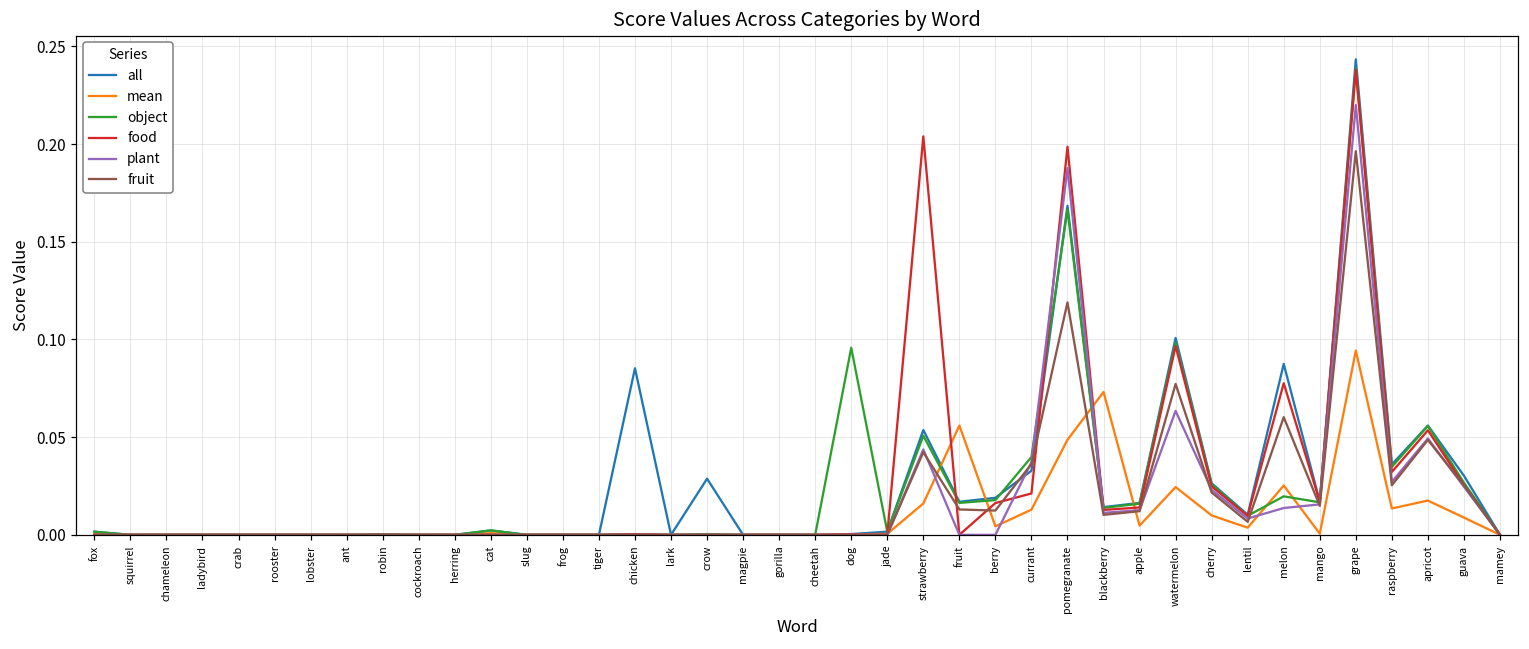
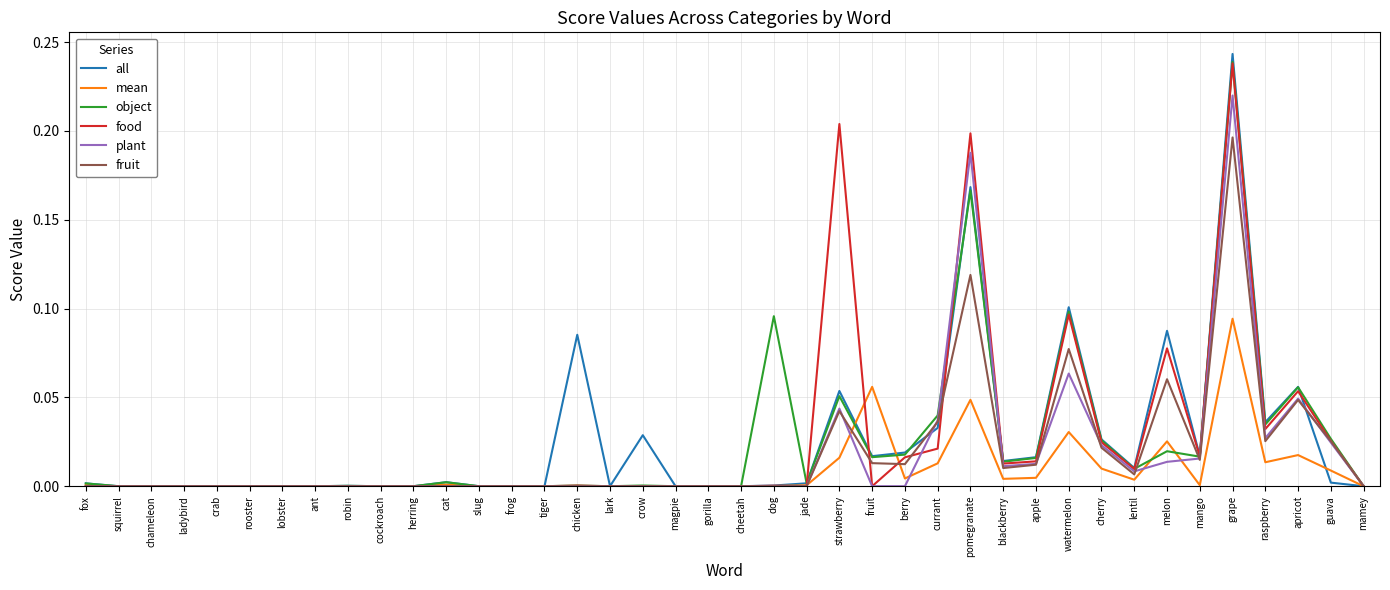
  {
    "all": {
      "chicken": 0.085,
      "crow": 0.029,
      "strawberry": 0.054,
      "currant": 0.033,
      "pomegranate": 0.168,
      "watermelon": 0.101,
      "melon": 0.087,
      "grape": 0.243,
-     "guava": 0.030
+     "guava": 0.002
    },
    "mean": {
      "strawberry": 0.016,
      "fruit": 0.056,
      "berry": 0.004,
      "currant": 0.013,
      "pomegranate": 0.049,
-     "blackberry": 0.073,
+     "blackberry": 0.004,
      "apple": 0.005,
-     "watermelon": 0.024,
+     "watermelon": 0.031,
      "cherry": 0.010,
      "lentil": 0.004,
      "melon": 0.025,
      "mango": 0.001,
      "grape": 0.094,
      "raspberry": 0.013,
      "apricot": 0.018,
      "guava": 0.009
    },
    "object": {
      "dog": 0.096,
      "strawberry": 0.051,
      "currant": 0.040,
      "pomegranate": 0.167,
      "watermelon": 0.098,
      "melon": 0.020
    },
    "food": {
      "strawberry": 0.204,
      "berry": 0.016,
      "currant": 0.021,
      "pomegranate": 0.199,
      "apple": 0.014,
      "watermelon": 0.097,
      "melon": 0.078,
      "raspberry": 0.032,
      "apricot": 0.053
    },
    "plant": {
      "berry": 0.000,
      "pomegranate": 0.188,
      "watermelon": 0.063,
      "melon": 0.014,
      "grape": 0.220,
      "raspberry": 0.027
    },
    "fruit": {
      "fruit": 0.013,
      "berry": 0.012,
      "pomegranate": 0.119,
      "watermelon": 0.077,
      "lentil": 0.007,
      "melon": 0.060,
      "grape": 0.196,
      "raspberry": 0.025
    }
  }
